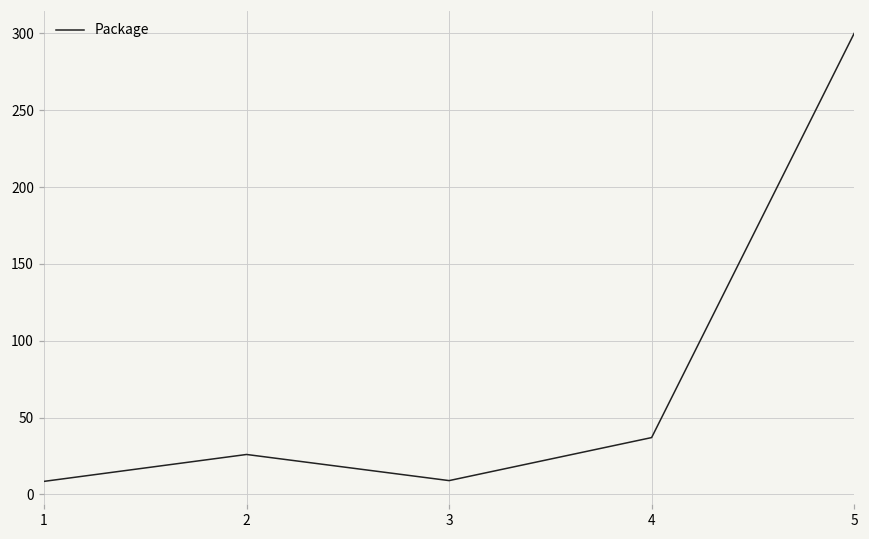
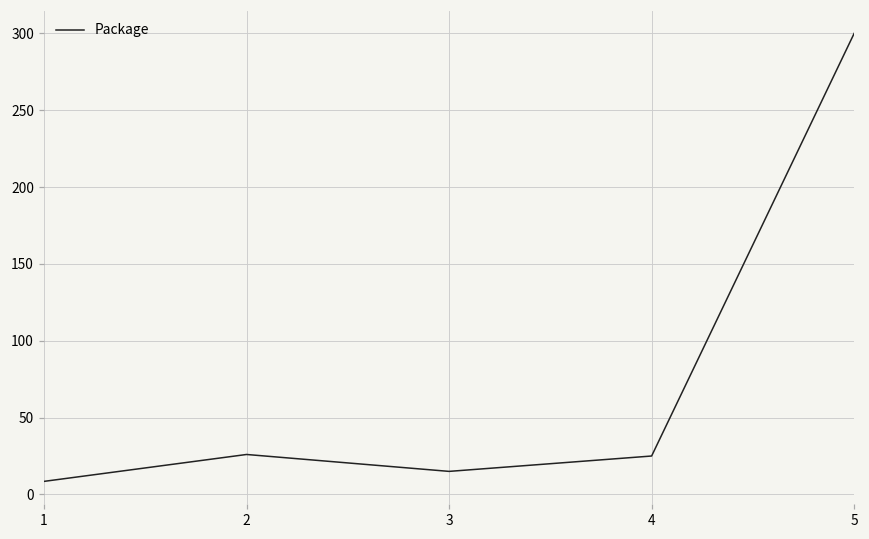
  {
    "1": 9,
    "2": 26,
-   "3": 9,
-   "4": 37,
+   "3": 15,
+   "4": 25,
    "5": 300
  }
